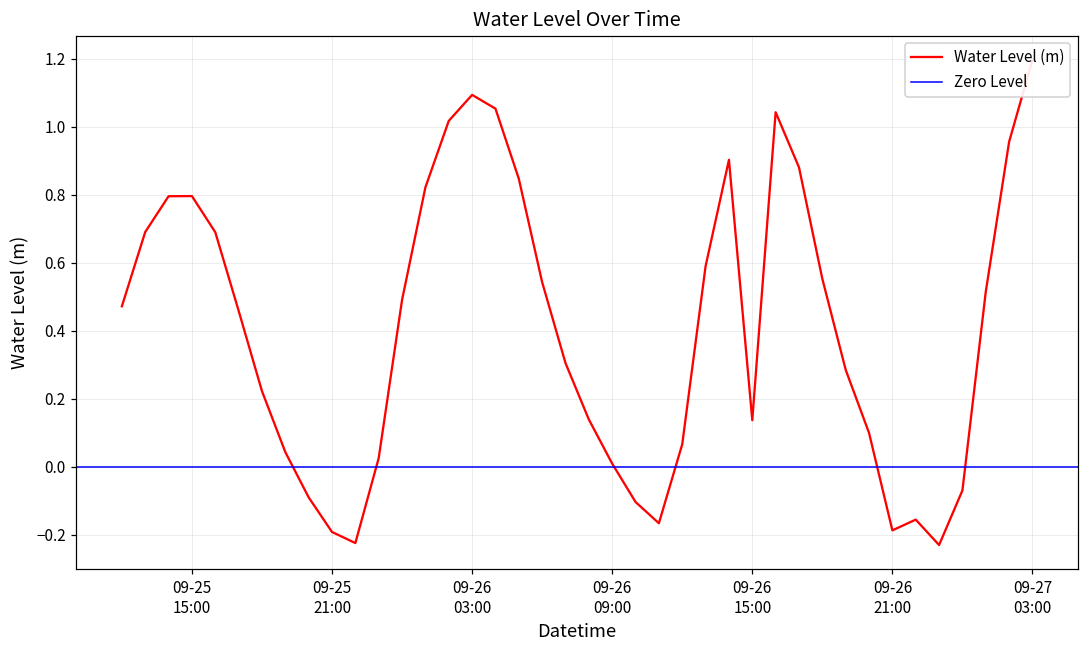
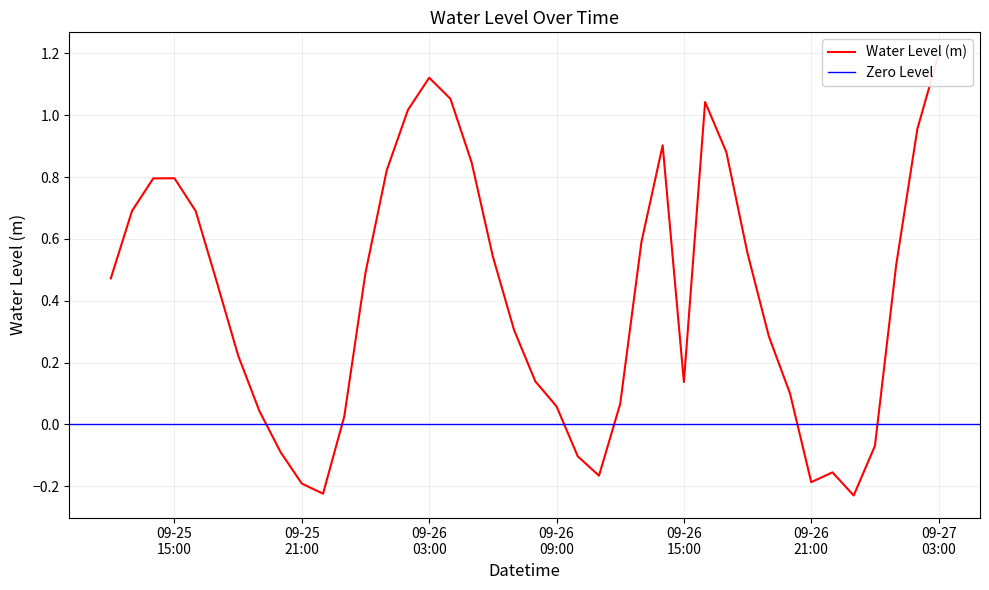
  {
    "09-25 15:00": 0.80,
    "09-25 21:00": -0.19,
-   "09-26 03:00": 1.09,
-   "09-26 09:00": 0.01,
+   "09-26 03:00": 1.12,
+   "09-26 09:00": 0.06,
    "09-26 15:00": 0.14,
    "09-26 21:00": -0.19
  }
